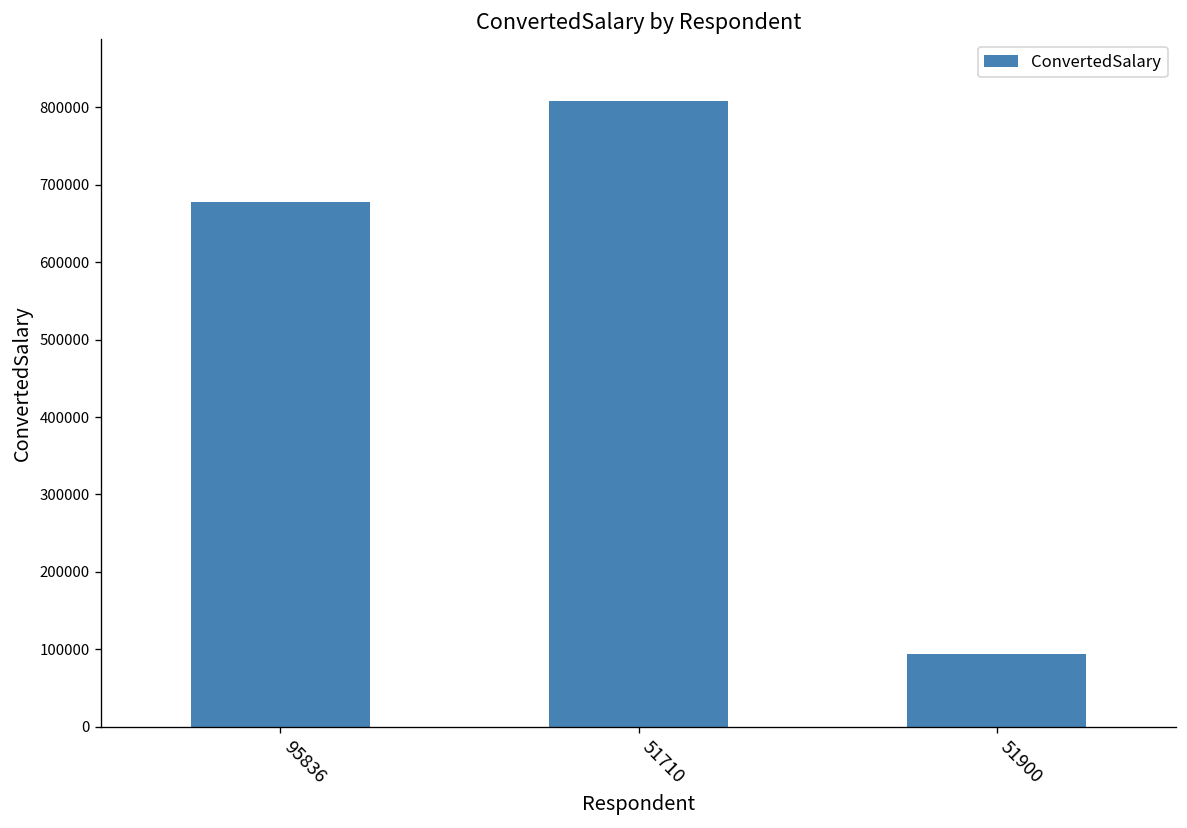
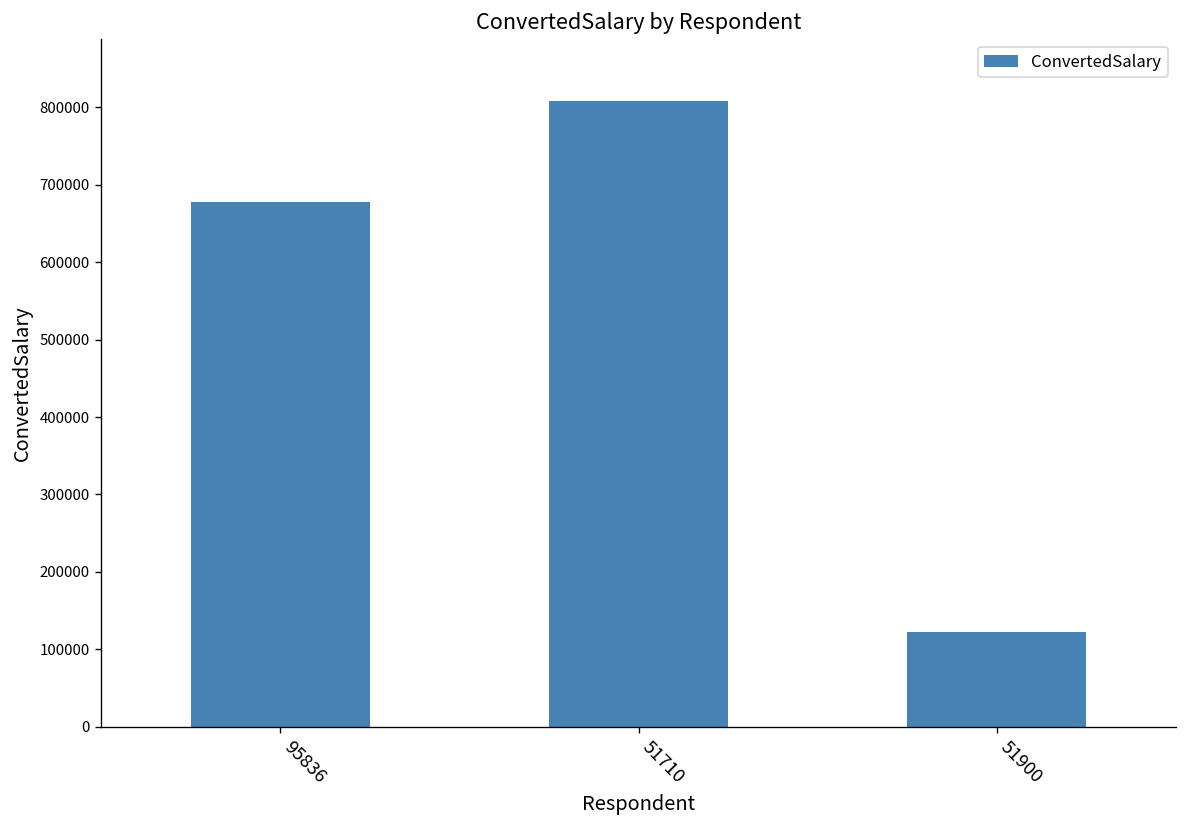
  {
    "95836": 680000,
    "51710": 810000,
-   "51900": 90000
+   "51900": 120000
  }
